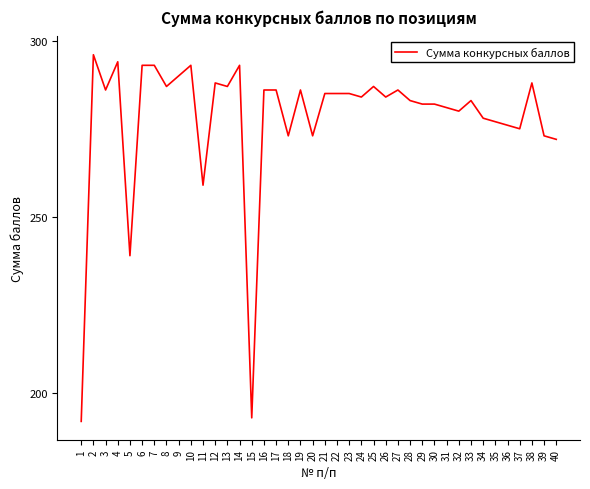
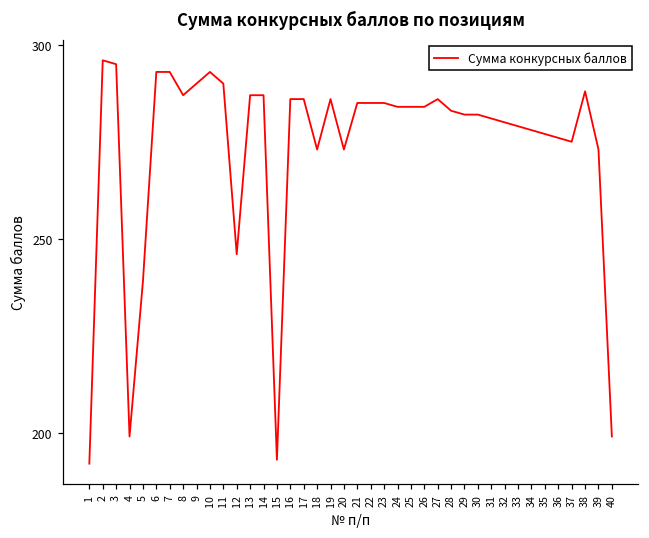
  {
    "1": 192,
    "2": 296,
-   "3": 286,
-   "4": 294,
+   "3": 295,
+   "4": 199,
    "5": 239,
    "6": 293,
    "7": 293,
    "8": 287,
    "9": 290,
    "10": 293,
-   "11": 259,
-   "12": 288,
+   "11": 290,
+   "12": 246,
    "13": 287,
-   "14": 293,
+   "14": 287,
    "15": 193,
    "16": 286,
    "17": 286,
    "18": 273,
    "19": 286,
    "20": 273,
    "21": 285,
    "22": 285,
    "23": 285,
    "24": 284,
-   "25": 287,
+   "25": 284,
    "26": 284,
    "27": 286,
    "28": 283,
    "29": 282,
    "30": 282,
    "31": 281,
    "32": 280,
-   "33": 283,
+   "33": 279,
    "34": 278,
    "35": 277,
    "36": 276,
    "37": 275,
    "38": 288,
    "39": 273,
-   "40": 272
+   "40": 199
  }
